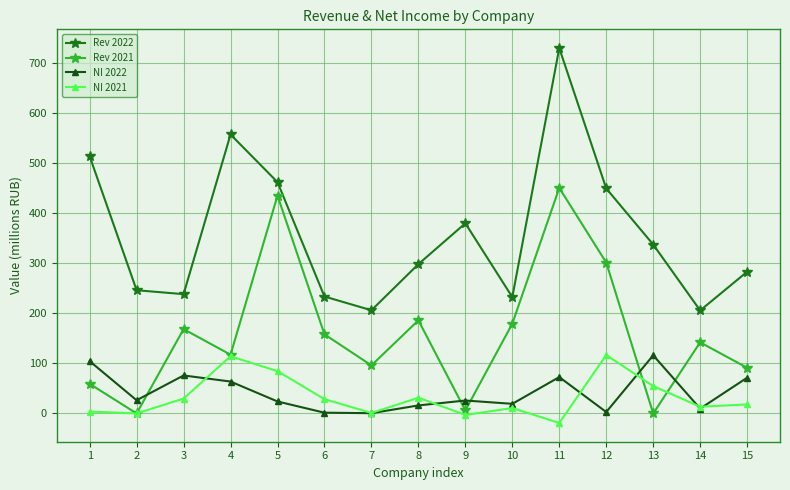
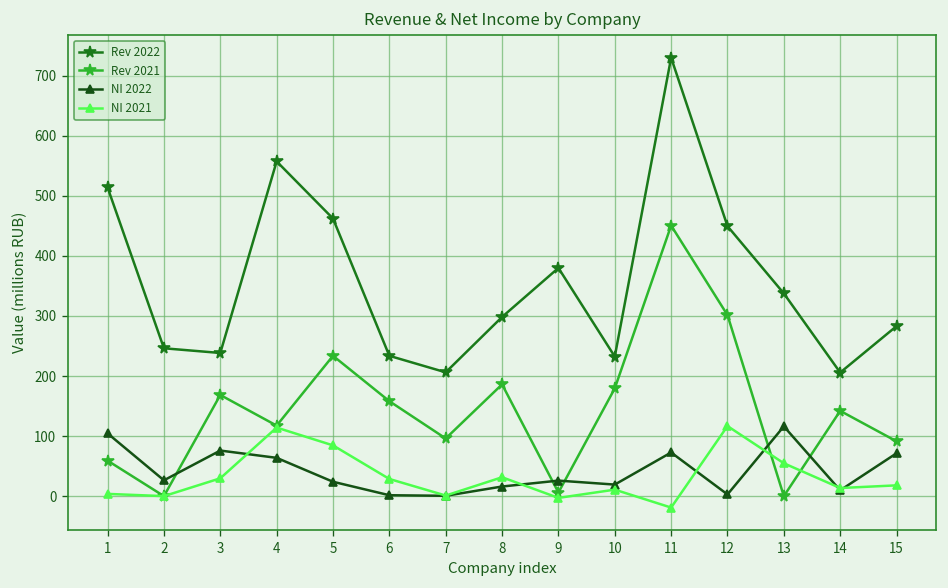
  {
    "Rev 2021": {
      "1": 60,
      "3": 170,
-     "5": 440,
+     "5": 230,
      "6": 160,
      "7": 100,
      "8": 190,
      "9": 10,
      "10": 180,
      "11": 450,
      "12": 300,
      "13": 0,
      "14": 140,
      "15": 90
    },
    "NI 2021": {
      "1": 0,
      "3": 30,
      "5": 80,
      "6": 30,
      "8": 30,
      "9": 0,
      "10": 10,
      "11": -20,
      "12": 120,
      "13": 50,
      "15": 20
    }
  }
